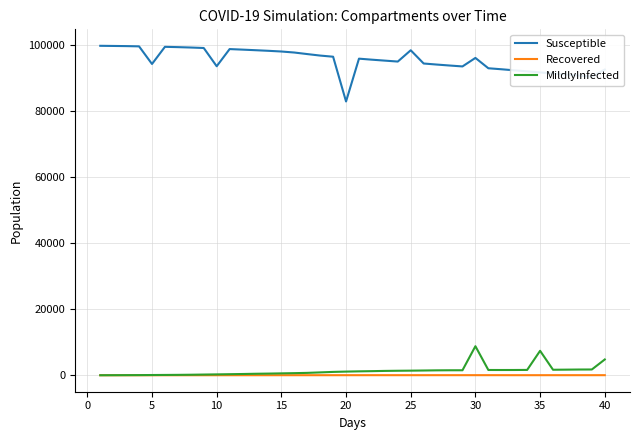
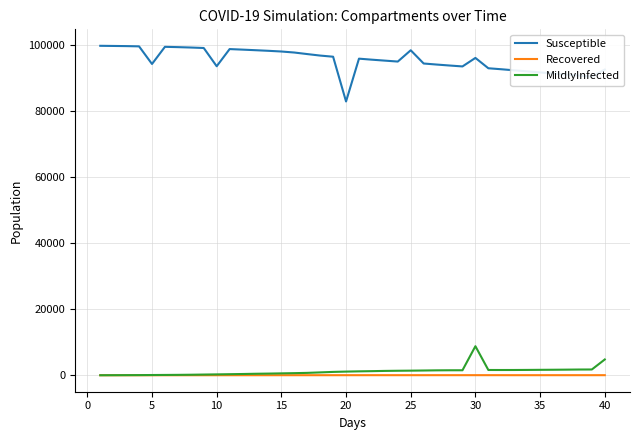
  {
    "Susceptible": {
      "5": 94000,
      "10": 94000,
      "15": 98000,
      "20": 83000,
      "25": 99000,
      "30": 96000
    },
    "Recovered": {
      "20": 0,
      "25": 0,
      "30": 0,
      "35": 0,
      "40": 0
    },
    "MildlyInfected": {
      "20": 1000,
      "25": 1000,
      "30": 9000,
-     "35": 7000,
+     "35": 2000,
      "40": 5000
    }
  }
